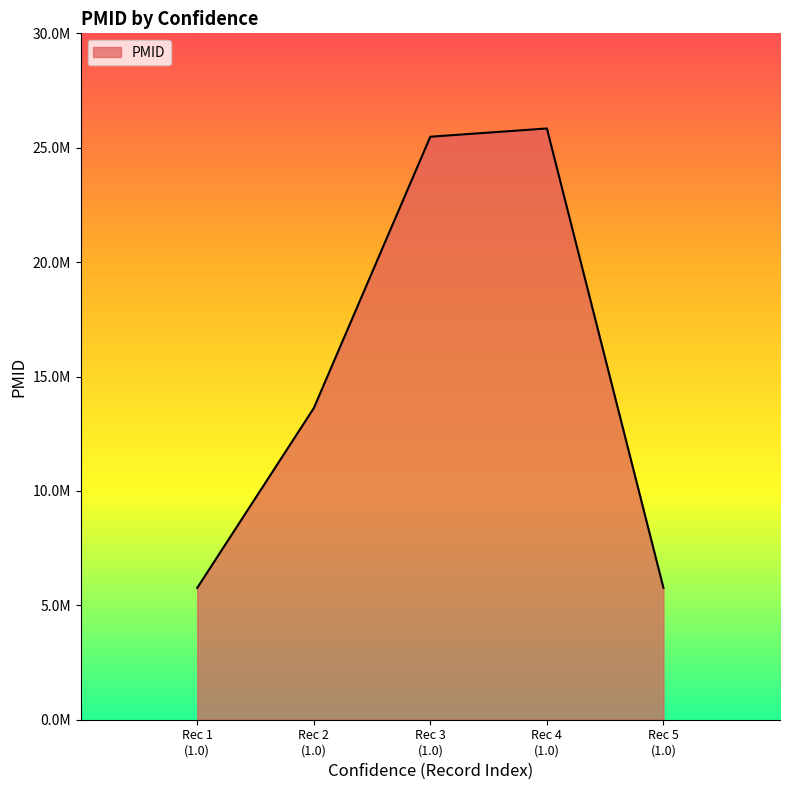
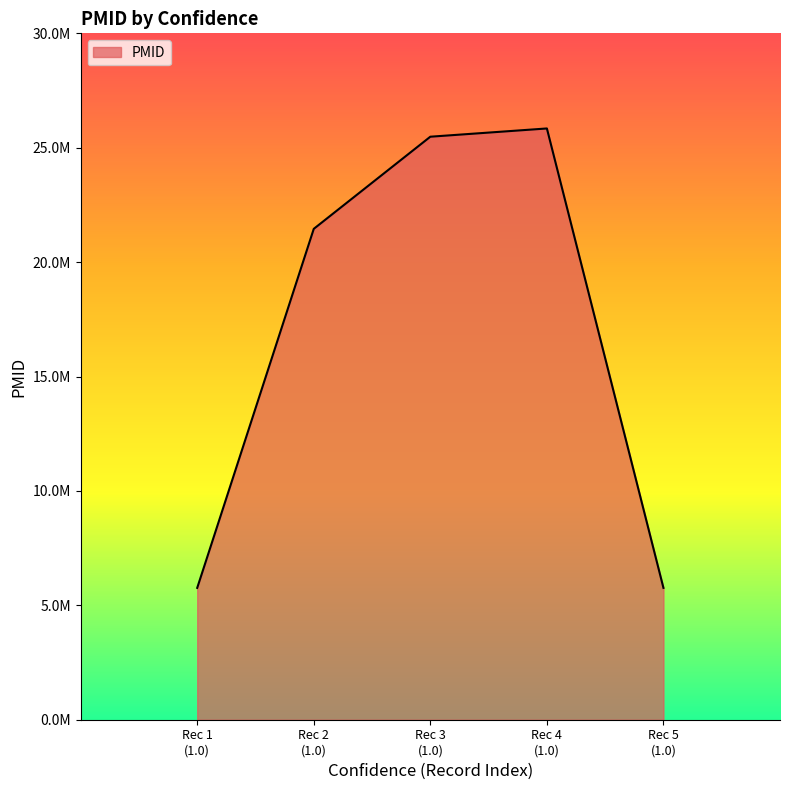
  {
    "Rec 1 (1.0)": 5800000,
-   "Rec 2 (1.0)": 13600000,
+   "Rec 2 (1.0)": 21500000,
    "Rec 3 (1.0)": 25500000,
    "Rec 4 (1.0)": 25800000,
    "Rec 5 (1.0)": 5800000
  }
